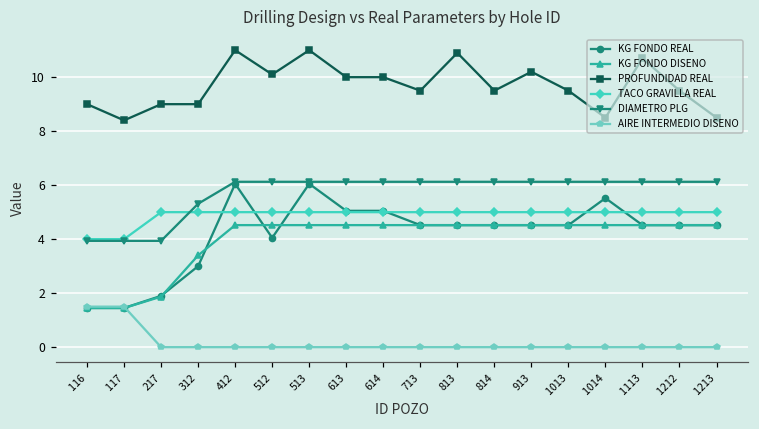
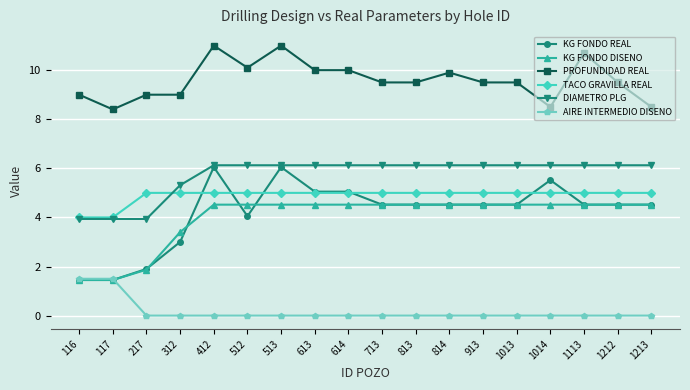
  {
    "PROFUNDIDAD REAL": {
      "116": 9.0,
      "117": 8.4,
      "217": 9.0,
      "312": 9.0,
      "412": 11.0,
      "512": 10.1,
      "513": 11.0,
      "613": 10.0,
      "614": 10.0,
      "713": 9.5,
-     "813": 10.9,
-     "814": 9.5,
-     "913": 10.2,
+     "813": 9.5,
+     "814": 9.9,
+     "913": 9.5,
      "1013": 9.5
    }
  }
